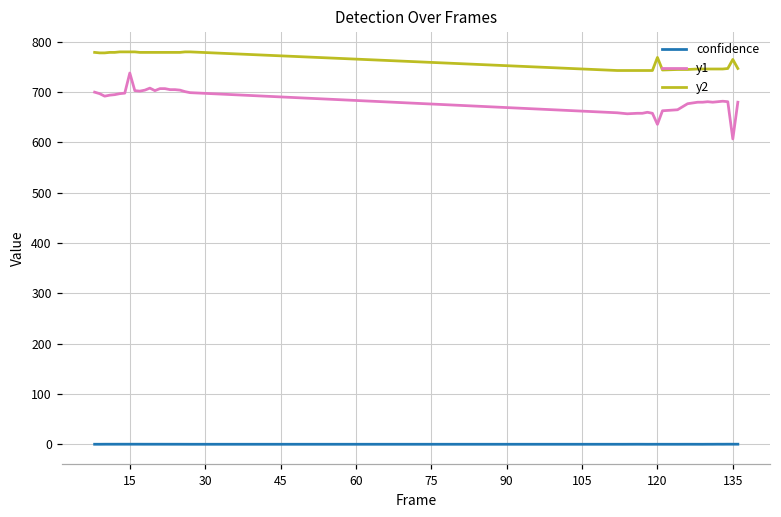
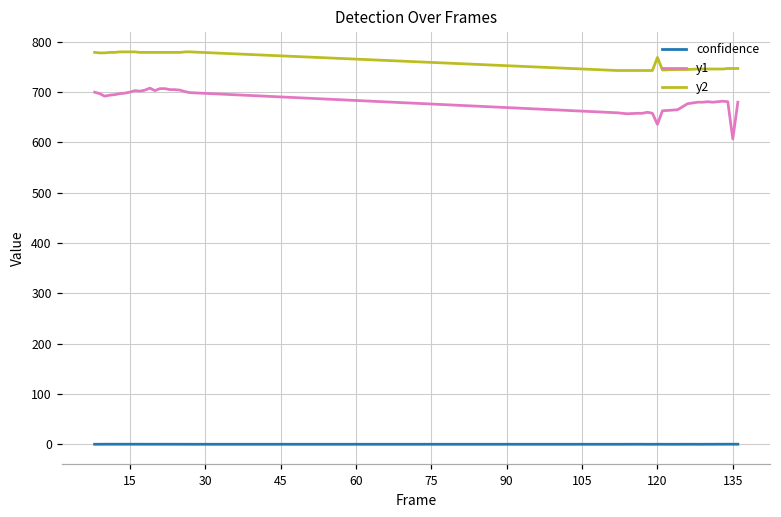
  {
    "confidence": {
      "15": 0,
      "120": 0,
      "135": 0
    },
    "y1": {
-     "15": 740,
+     "15": 700,
      "120": 640,
      "135": 610
    },
    "y2": {
      "15": 780,
      "120": 770,
-     "135": 770
+     "135": 750
    }
  }
